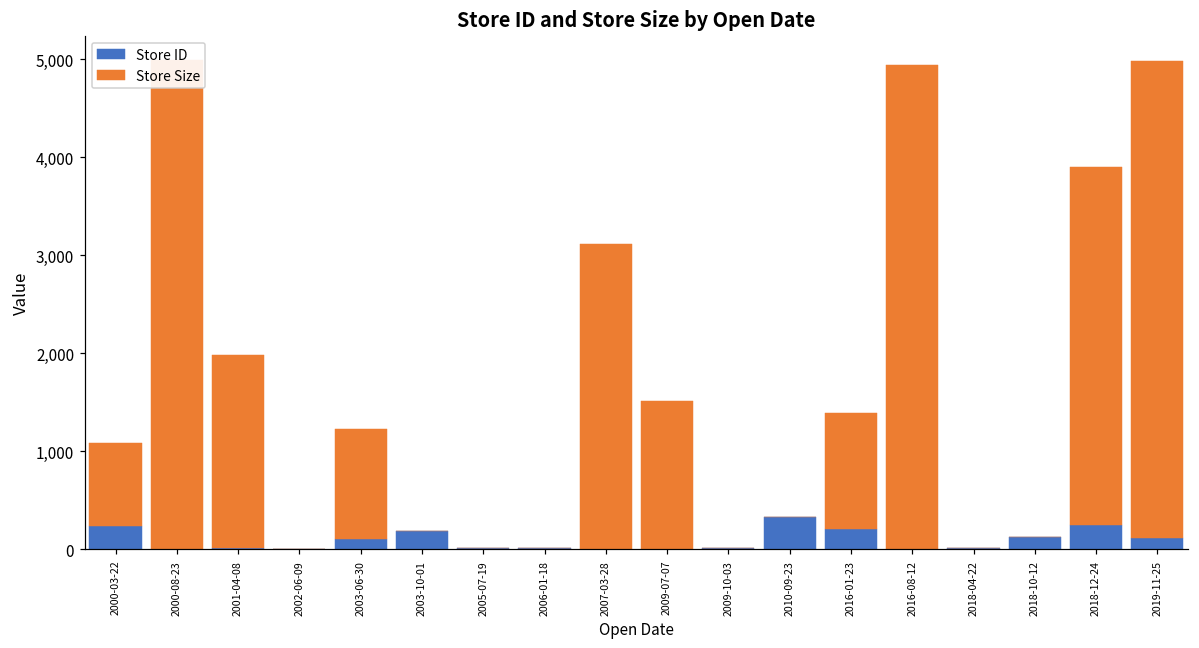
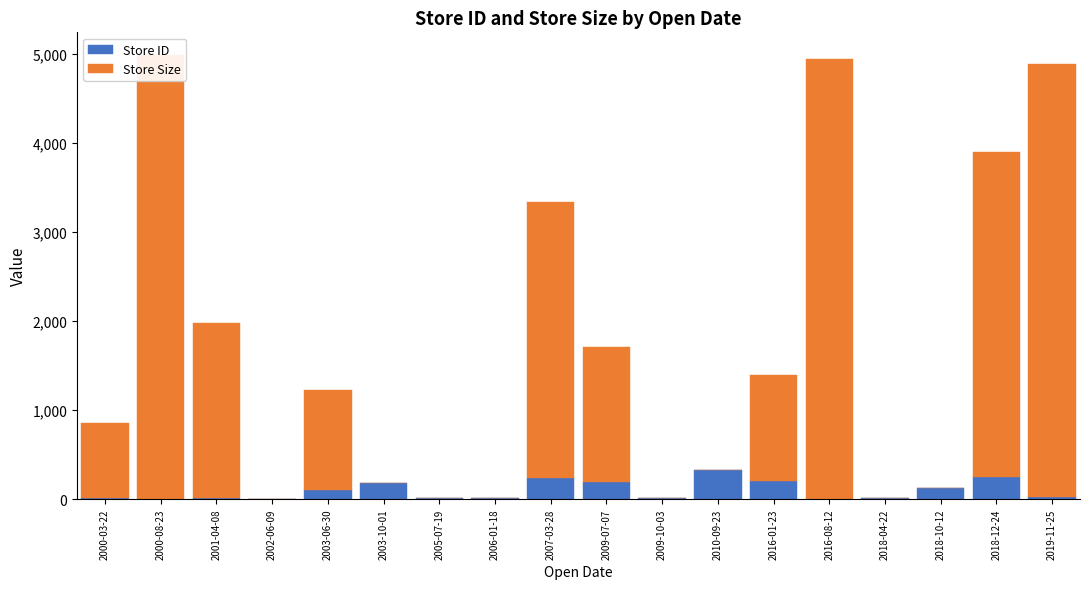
  {
    "Store ID": {
-     "2000-03-22": "200",
+     "2000-03-22": "0",
      "2003-06-30": "100",
      "2003-10-01": "200",
-     "2007-03-28": "0",
-     "2009-07-07": "0",
+     "2007-03-28": "200",
+     "2009-07-07": "200",
      "2010-09-23": "300",
      "2016-01-23": "200",
      "2018-10-12": "100",
      "2018-12-24": "200",
-     "2019-11-25": "100"
+     "2019-11-25": "0"
    },
    "Store Size": {
      "2000-03-22": "800",
      "2001-04-08": "2,000",
      "2002-06-09": "0",
      "2003-06-30": "1,100",
      "2003-10-01": "0",
      "2005-07-19": "0",
      "2006-01-18": "0",
      "2007-03-28": "3,100",
      "2009-07-07": "1,500",
      "2009-10-03": "0",
      "2010-09-23": "0",
      "2016-01-23": "1,200",
      "2016-08-12": "4,900",
      "2018-04-22": "0",
      "2018-10-12": "0",
      "2018-12-24": "3,700",
      "2019-11-25": "4,900"
    }
  }
